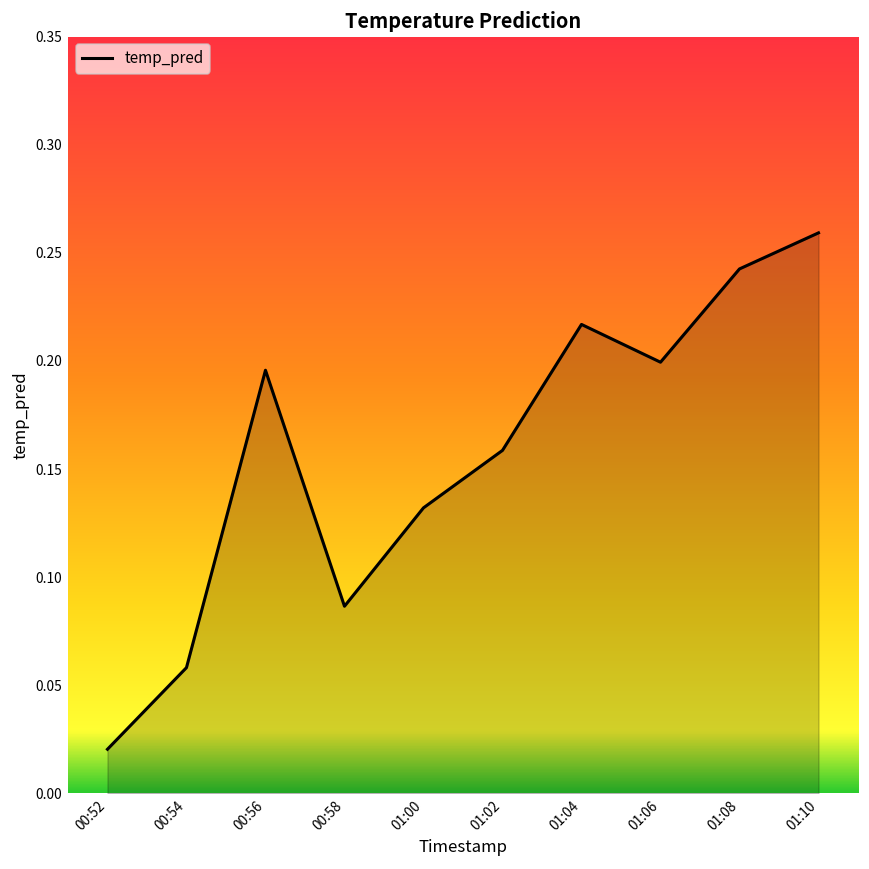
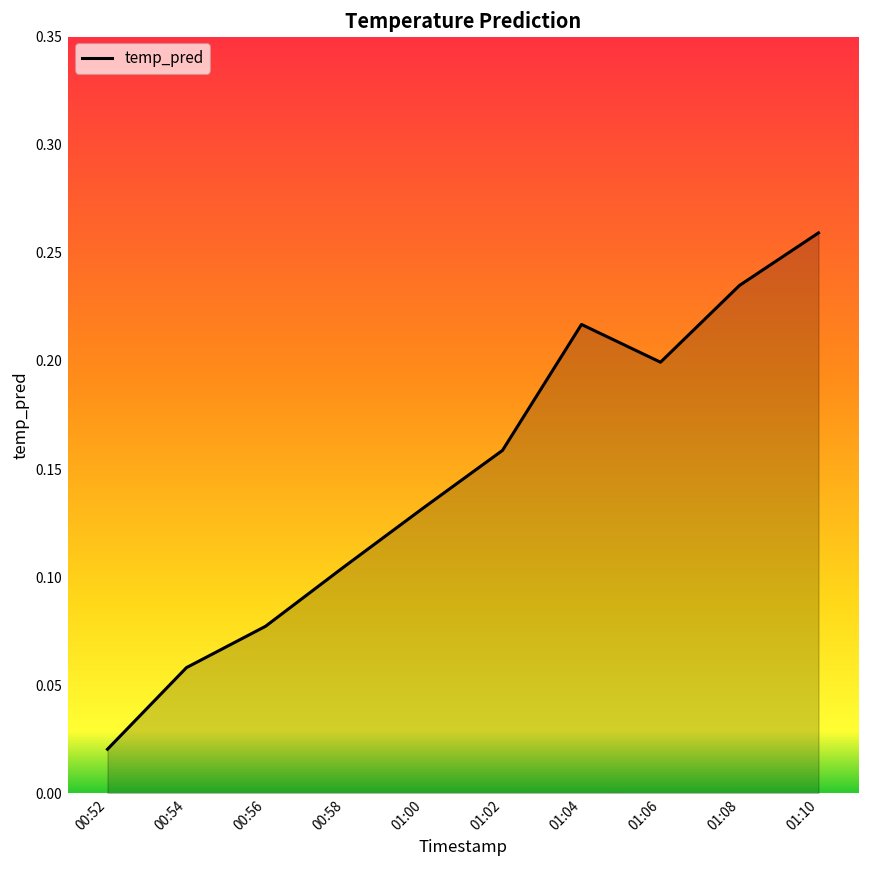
  {
    "00:52": 0.020,
    "00:54": 0.058,
-   "00:56": 0.196,
-   "00:58": 0.087,
+   "00:56": 0.077,
+   "00:58": 0.105,
    "01:00": 0.132,
    "01:02": 0.159,
    "01:04": 0.217,
    "01:06": 0.199,
-   "01:08": 0.243,
+   "01:08": 0.235,
    "01:10": 0.259
  }
